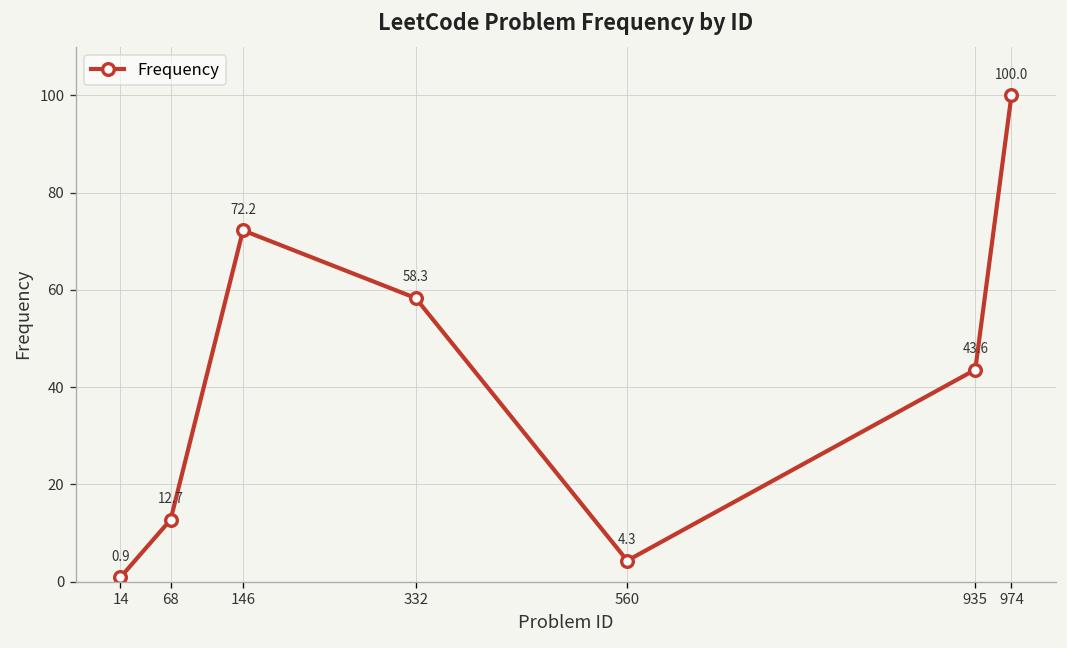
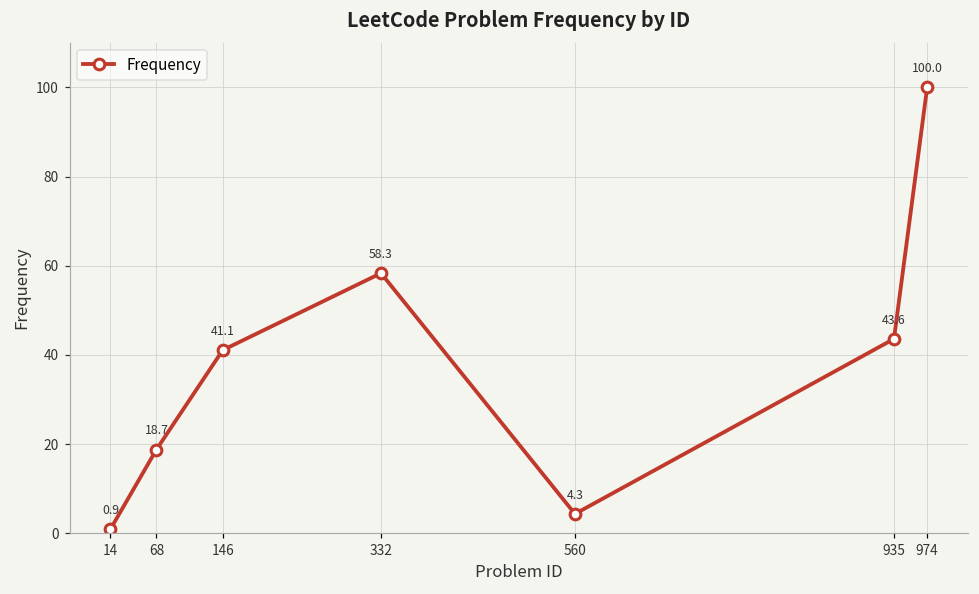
  {
    "14": 0.9,
-   "68": 12.7,
-   "146": 72.2,
+   "68": 18.7,
+   "146": 41.1,
    "332": 58.3,
    "560": 4.3,
    "935": 43.6,
    "974": 100.0
  }
